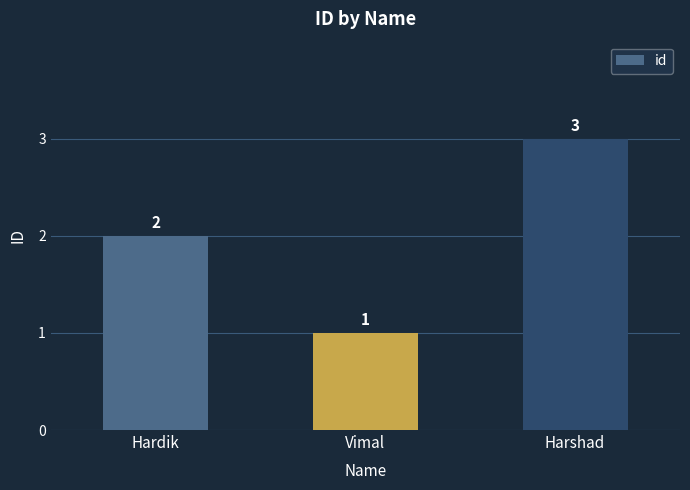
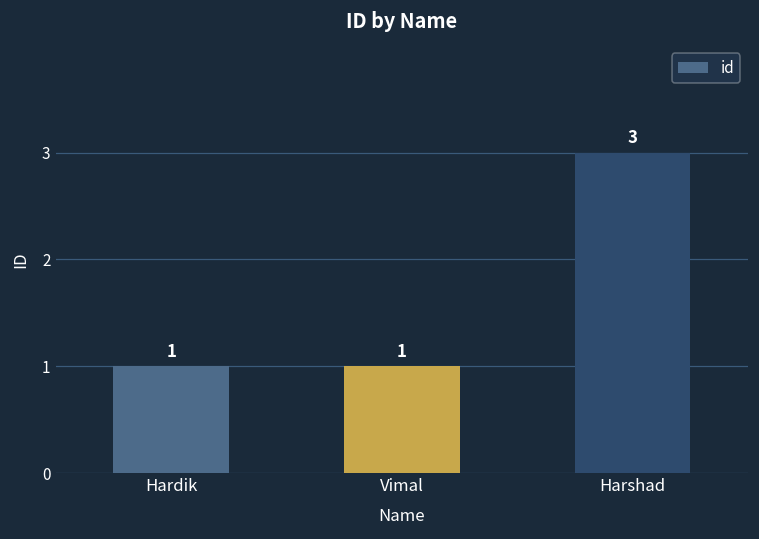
  {
-   "Hardik": 2,
+   "Hardik": 1,
    "Vimal": 1,
    "Harshad": 3
  }
